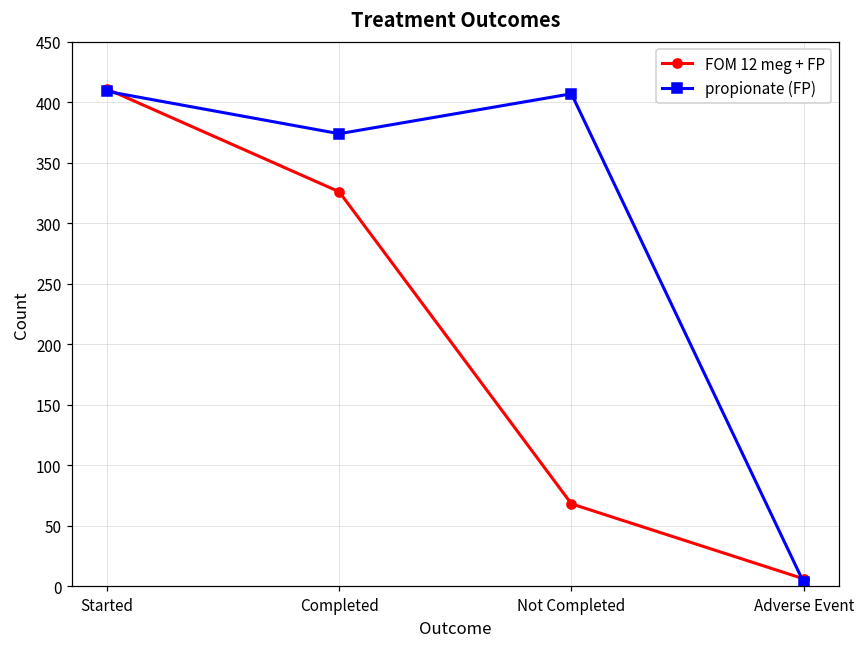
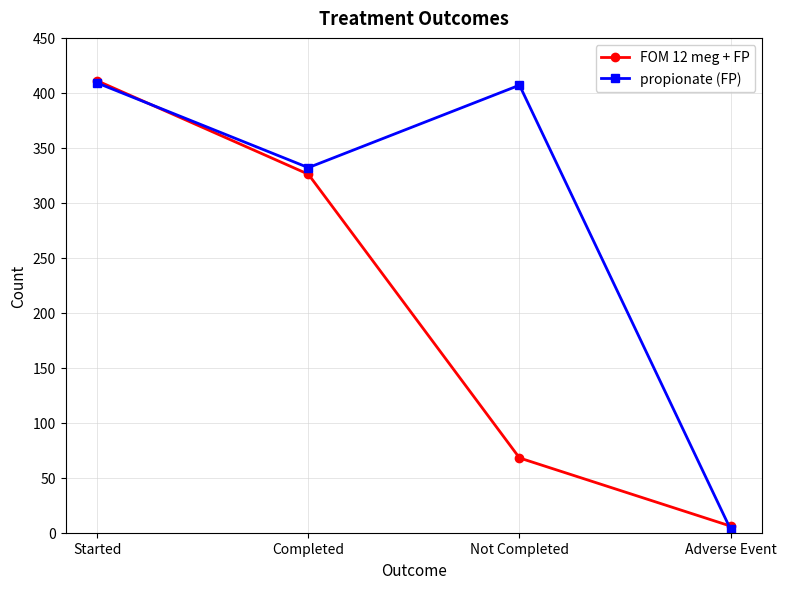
  {
    "FOM 12 meg + FP": {
      "Completed": 326,
      "Not Completed": 68,
      "Adverse Event": 6
    },
    "propionate (FP)": {
-     "Completed": 374,
+     "Completed": 332,
      "Not Completed": 407,
      "Adverse Event": 3
    }
  }
